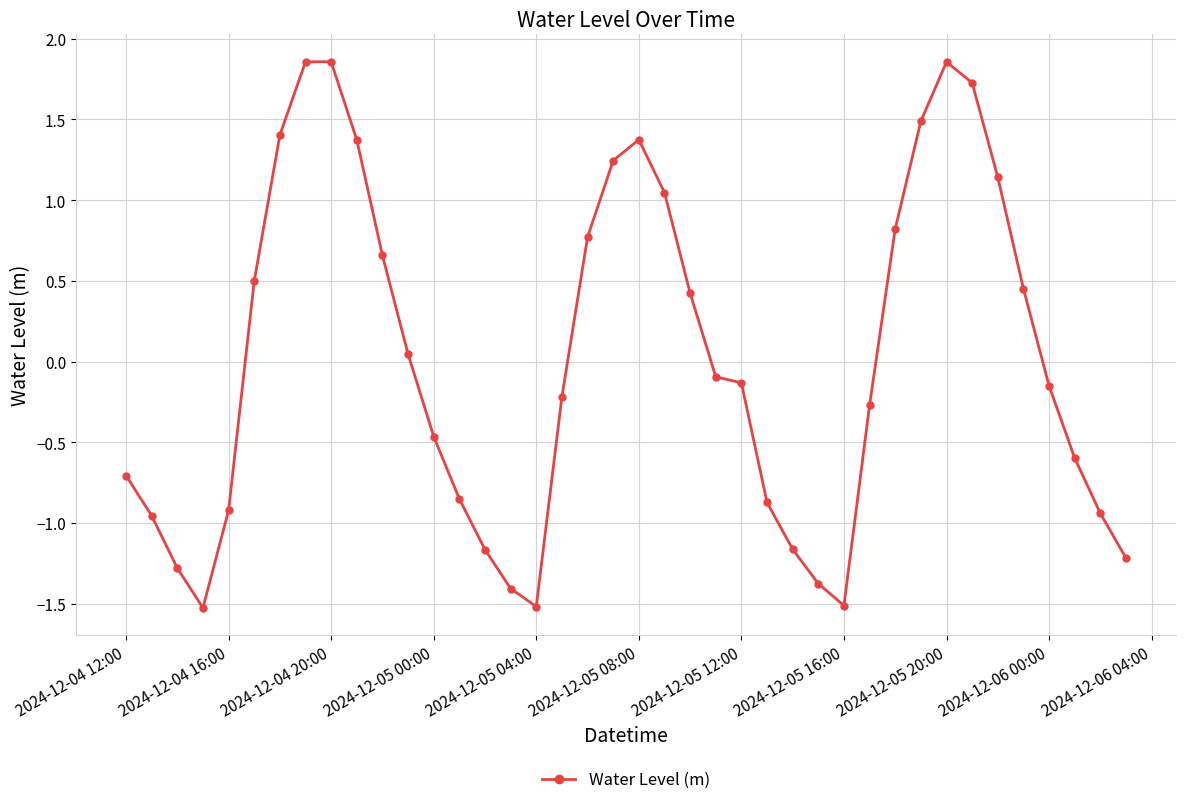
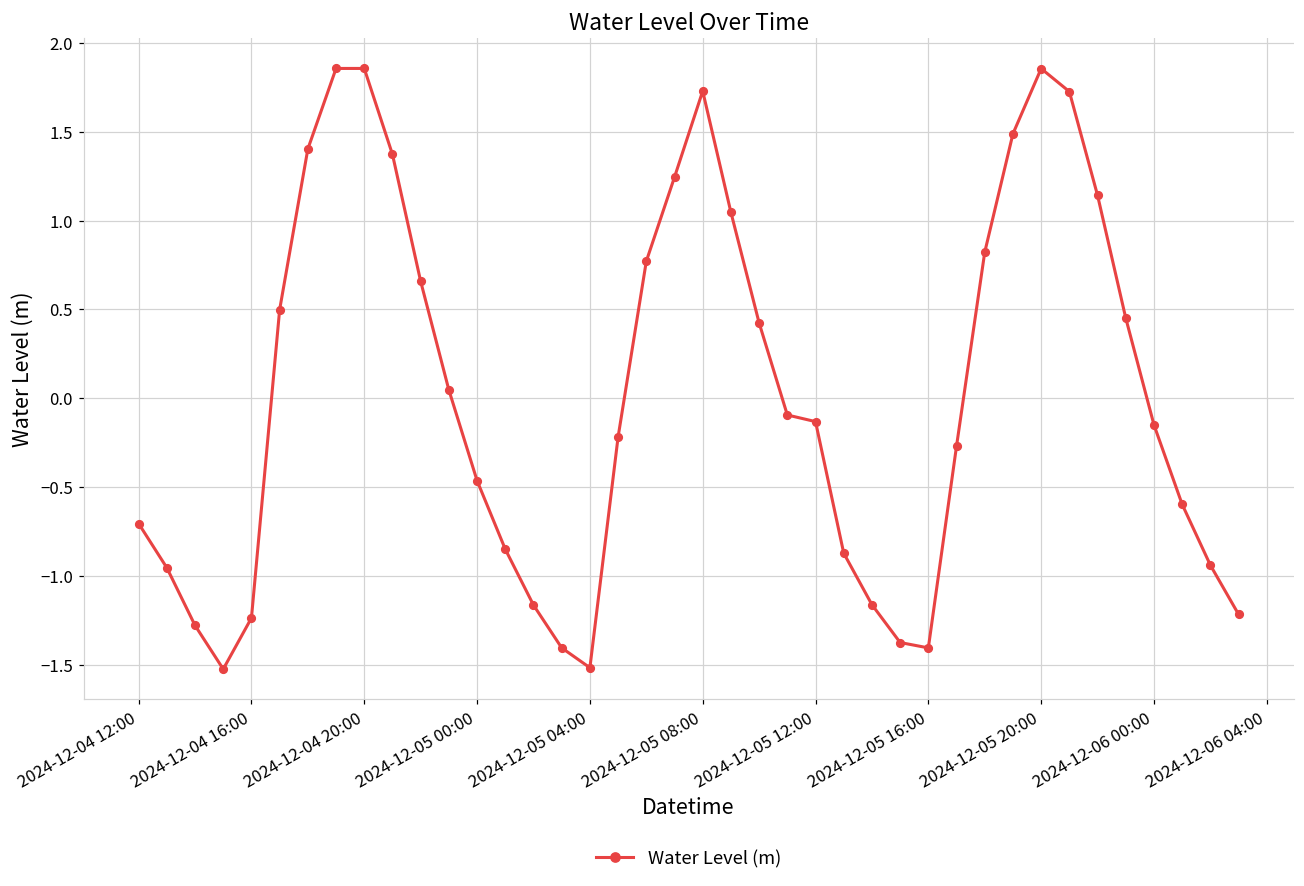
  {
    "2024-12-04 12:00": -0.71,
-   "2024-12-04 16:00": -0.92,
+   "2024-12-04 16:00": -1.24,
    "2024-12-04 20:00": 1.86,
    "2024-12-05 00:00": -0.46,
    "2024-12-05 04:00": -1.52,
-   "2024-12-05 08:00": 1.37,
+   "2024-12-05 08:00": 1.73,
    "2024-12-05 12:00": -0.13,
-   "2024-12-05 16:00": -1.51,
+   "2024-12-05 16:00": -1.41,
    "2024-12-05 20:00": 1.86,
    "2024-12-06 00:00": -0.15
  }
